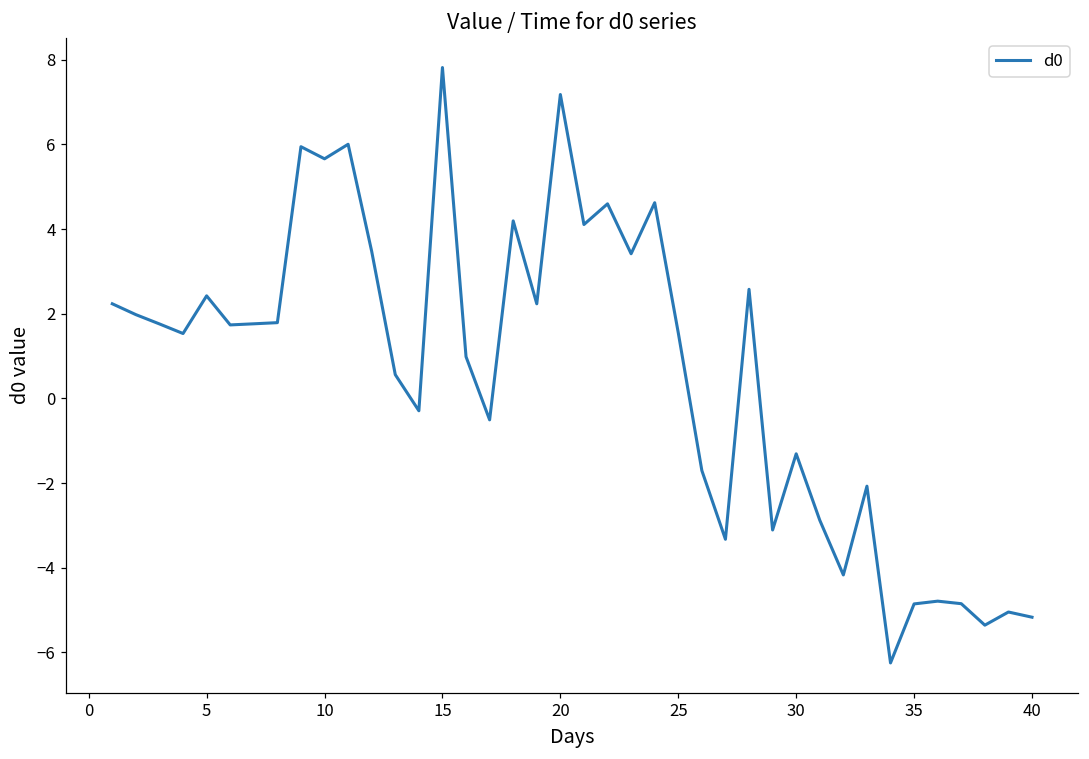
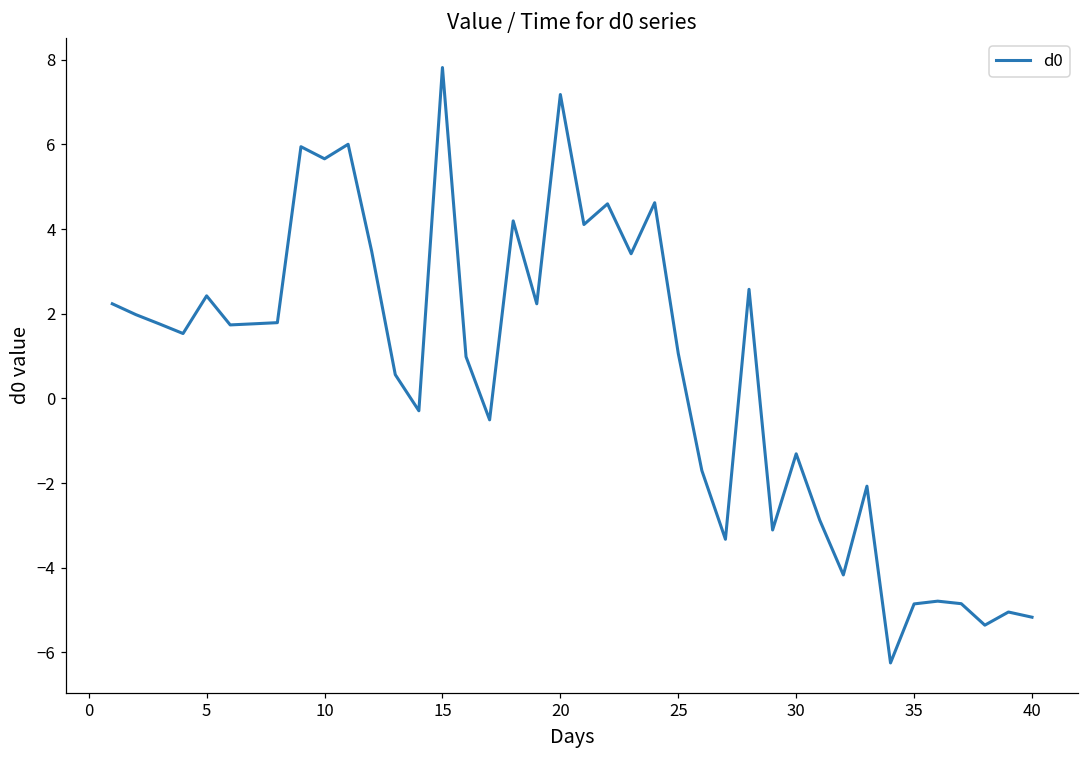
  {
    "5": 2.4,
    "10": 5.7,
    "15": 7.8,
    "20": 7.2,
-   "25": 1.5,
+   "25": 1.1,
    "30": -1.3,
    "35": -4.9,
    "40": -5.2
  }
